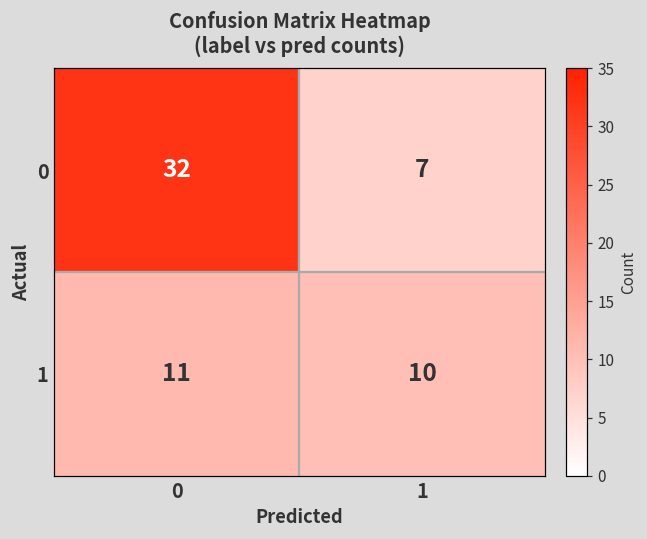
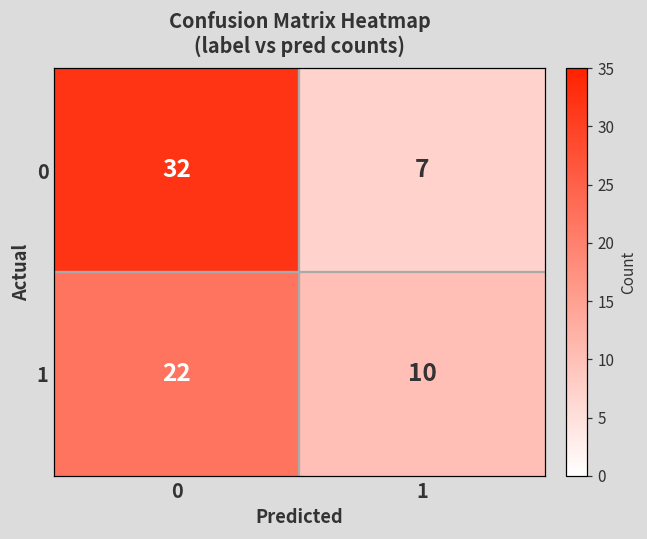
  {
    "0": {
      "0": 32,
      "1": 7
    },
    "1": {
-     "0": 11,
+     "0": 22,
      "1": 10
    }
  }
